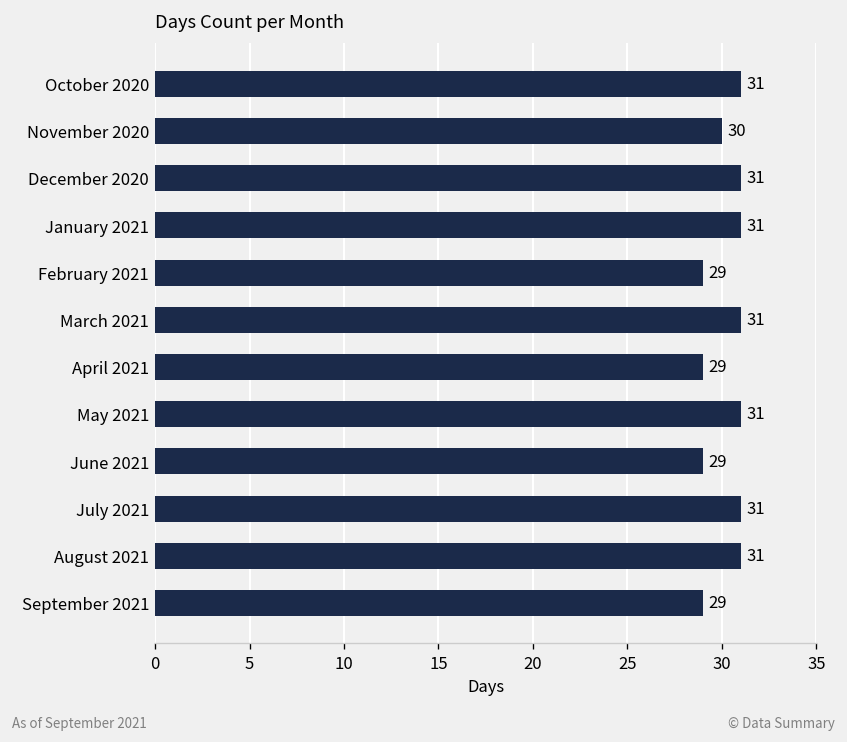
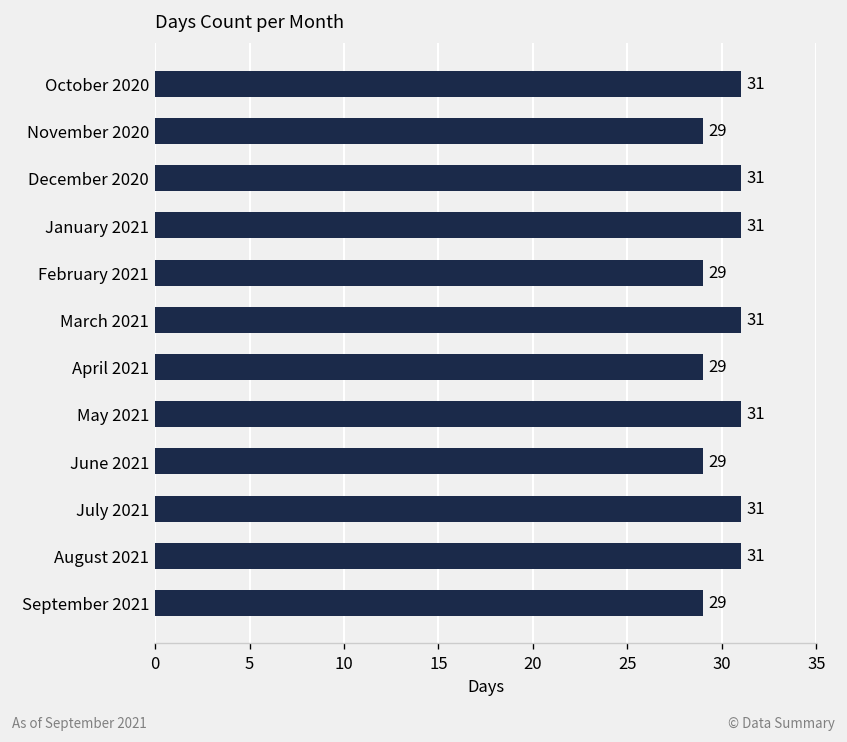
  {
    "October 2020": 31,
-   "November 2020": 30,
+   "November 2020": 29,
    "December 2020": 31,
    "January 2021": 31,
    "February 2021": 29,
    "March 2021": 31,
    "April 2021": 29,
    "May 2021": 31,
    "June 2021": 29,
    "July 2021": 31,
    "August 2021": 31,
    "September 2021": 29
  }
